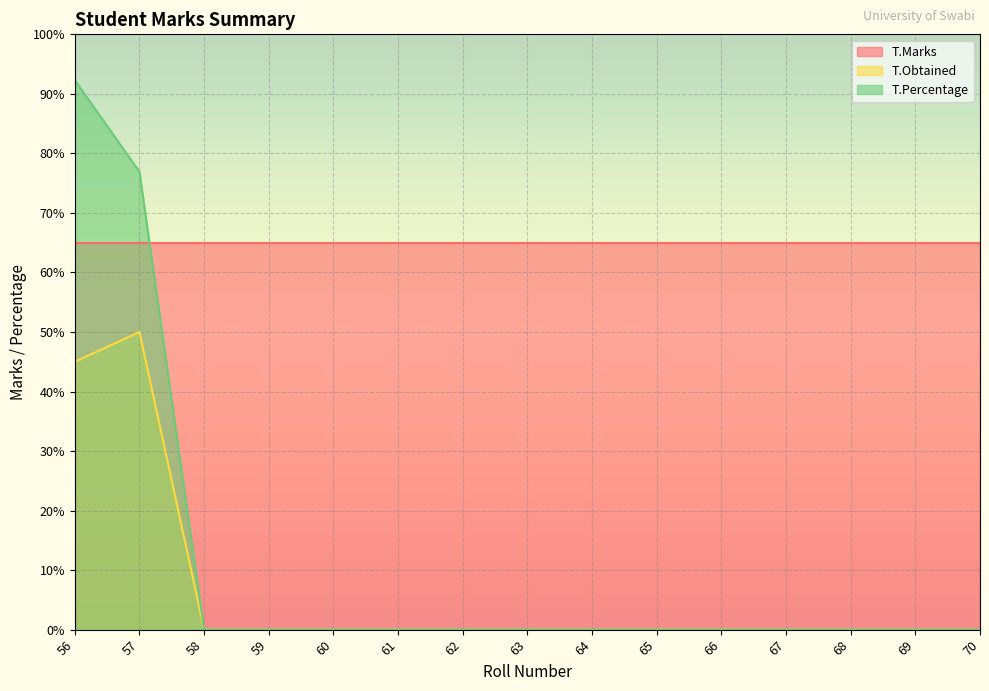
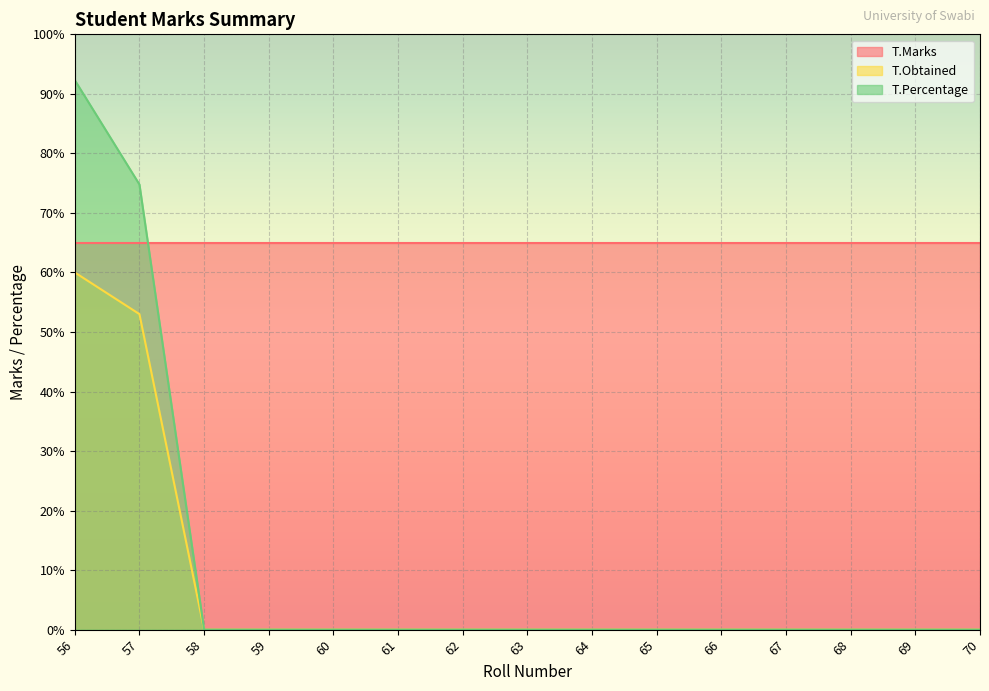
  {
    "T.Marks": {
      "56": "65%",
      "57": "65%",
      "58": "65%",
      "59": "65%",
      "60": "65%",
      "61": "65%",
      "62": "65%",
      "63": "65%",
      "64": "65%",
      "65": "65%",
      "66": "65%",
      "67": "65%",
      "68": "65%",
      "69": "65%",
      "70": "65%"
    },
    "T.Obtained": {
-     "56": "45%",
-     "57": "50%"
+     "56": "60%",
+     "57": "53%"
    },
    "T.Percentage": {
      "56": "92%",
-     "57": "77%"
+     "57": "75%"
    }
  }
